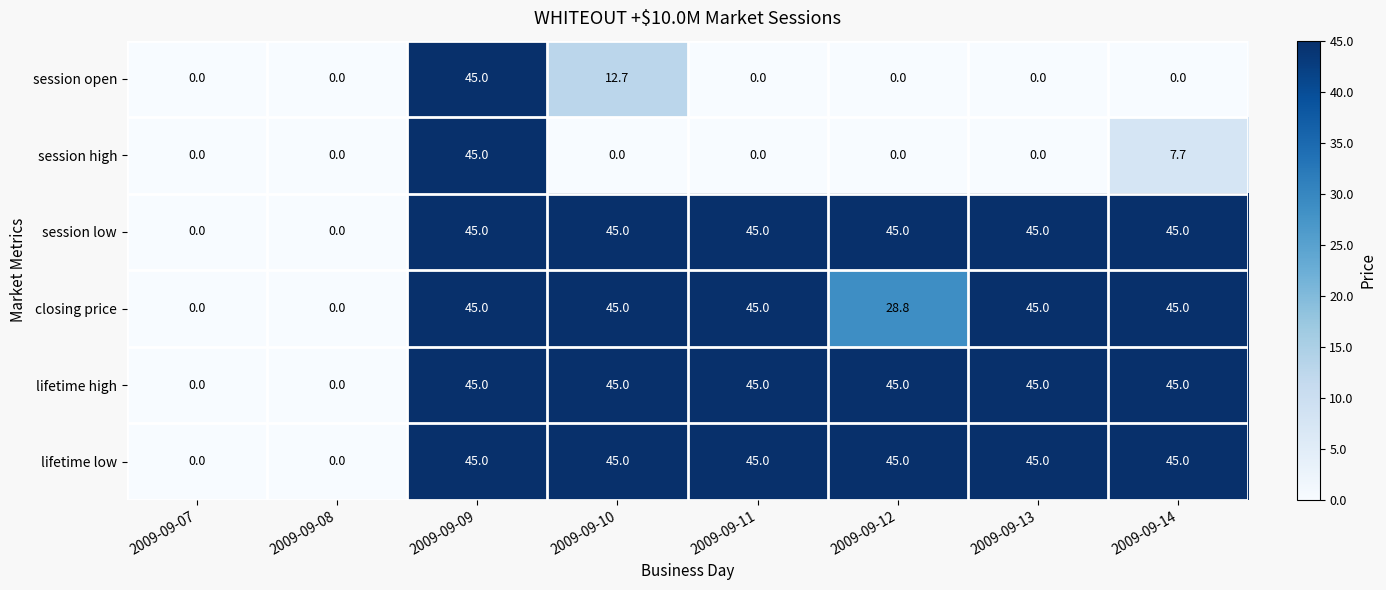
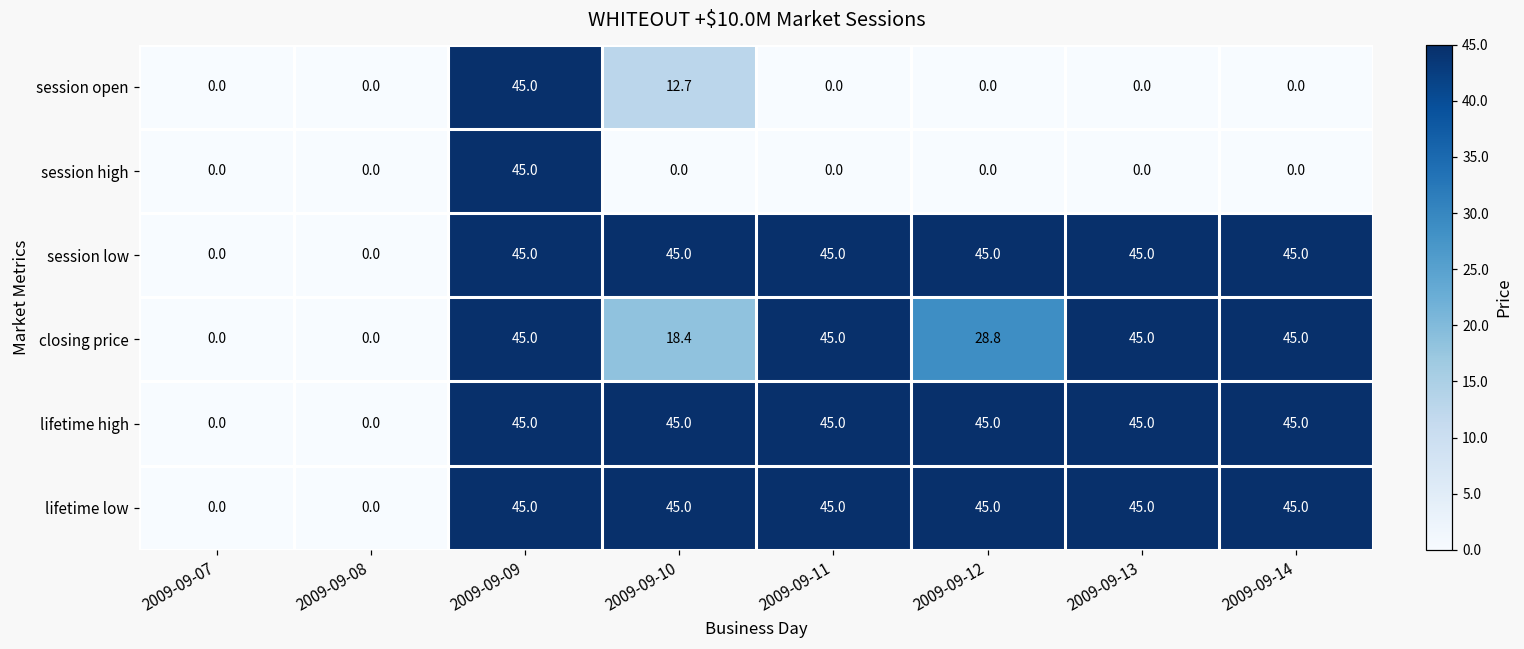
  {
    "session open": {
      "2009-09-07": 0.0,
      "2009-09-08": 0.0,
      "2009-09-09": 45.0,
      "2009-09-10": 12.7,
      "2009-09-11": 0.0,
      "2009-09-12": 0.0,
      "2009-09-13": 0.0,
      "2009-09-14": 0.0
    },
    "session high": {
      "2009-09-07": 0.0,
      "2009-09-08": 0.0,
      "2009-09-09": 45.0,
      "2009-09-10": 0.0,
      "2009-09-11": 0.0,
      "2009-09-12": 0.0,
      "2009-09-13": 0.0,
-     "2009-09-14": 7.7
+     "2009-09-14": 0.0
    },
    "session low": {
      "2009-09-07": 0.0,
      "2009-09-08": 0.0,
      "2009-09-09": 45.0,
      "2009-09-10": 45.0,
      "2009-09-11": 45.0,
      "2009-09-12": 45.0,
      "2009-09-13": 45.0,
      "2009-09-14": 45.0
    },
    "closing price": {
      "2009-09-07": 0.0,
      "2009-09-08": 0.0,
      "2009-09-09": 45.0,
-     "2009-09-10": 45.0,
+     "2009-09-10": 18.4,
      "2009-09-11": 45.0,
      "2009-09-12": 28.8,
      "2009-09-13": 45.0,
      "2009-09-14": 45.0
    },
    "lifetime high": {
      "2009-09-07": 0.0,
      "2009-09-08": 0.0,
      "2009-09-09": 45.0,
      "2009-09-10": 45.0,
      "2009-09-11": 45.0,
      "2009-09-12": 45.0,
      "2009-09-13": 45.0,
      "2009-09-14": 45.0
    },
    "lifetime low": {
      "2009-09-07": 0.0,
      "2009-09-08": 0.0,
      "2009-09-09": 45.0,
      "2009-09-10": 45.0,
      "2009-09-11": 45.0,
      "2009-09-12": 45.0,
      "2009-09-13": 45.0,
      "2009-09-14": 45.0
    }
  }
